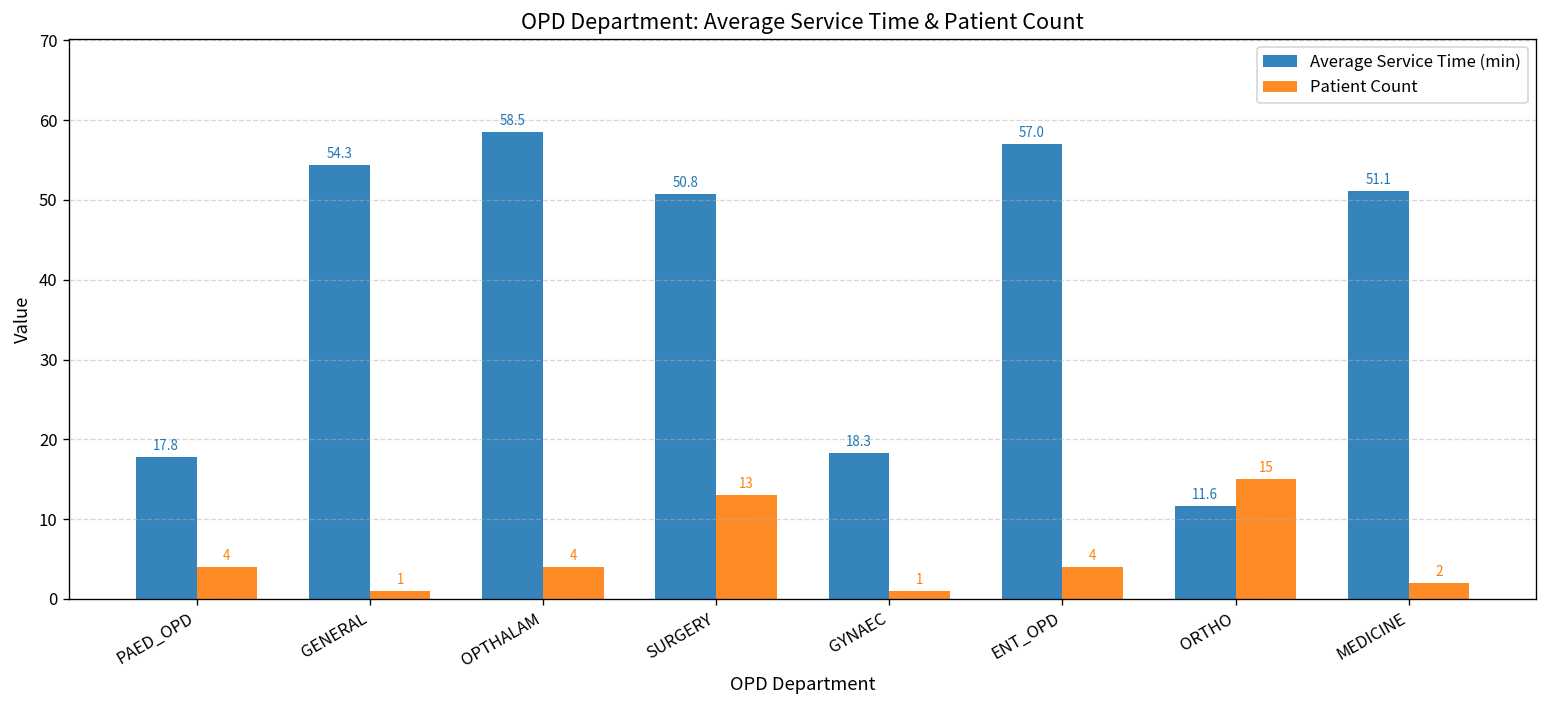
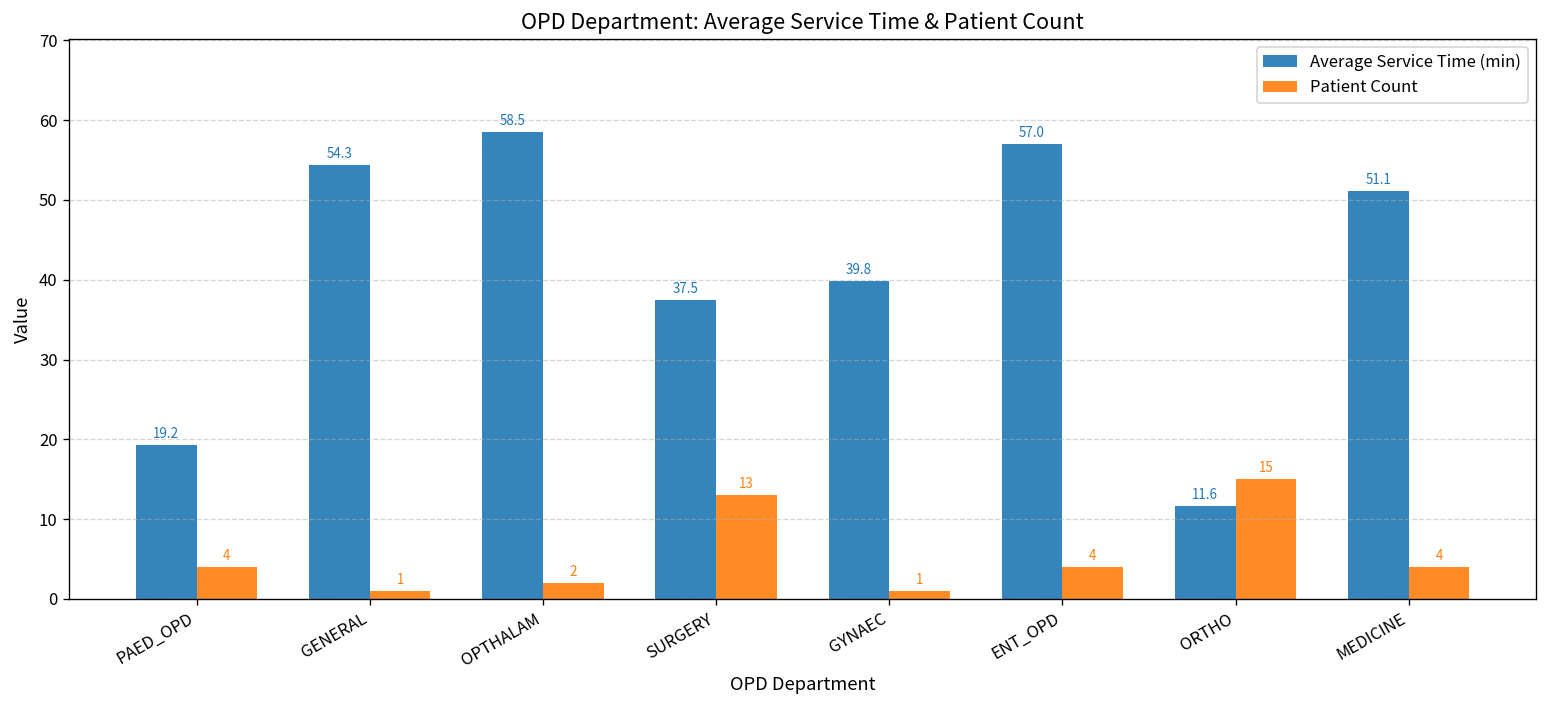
  {
    "Average Service Time (min)": {
-     "PAED_OPD": 17.8,
+     "PAED_OPD": 19.2,
      "GENERAL": 54.3,
      "OPTHALAM": 58.5,
-     "SURGERY": 50.8,
-     "GYNAEC": 18.3,
+     "SURGERY": 37.5,
+     "GYNAEC": 39.8,
      "ENT_OPD": 57.0,
      "ORTHO": 11.6,
      "MEDICINE": 51.1
    },
    "Patient Count": {
      "PAED_OPD": 4,
      "GENERAL": 1,
-     "OPTHALAM": 4,
+     "OPTHALAM": 2,
      "SURGERY": 13,
      "GYNAEC": 1,
      "ENT_OPD": 4,
      "ORTHO": 15,
-     "MEDICINE": 2
+     "MEDICINE": 4
    }
  }
